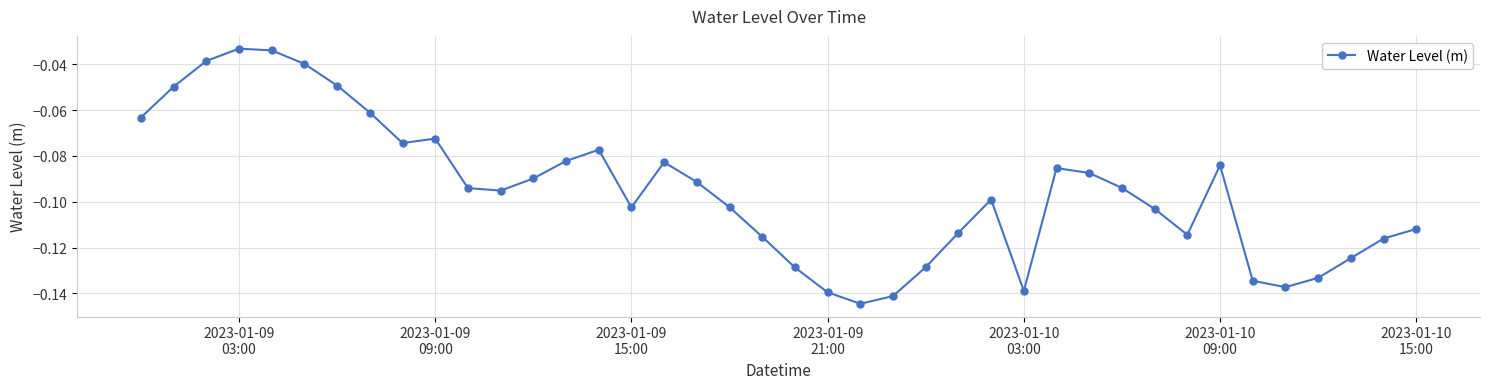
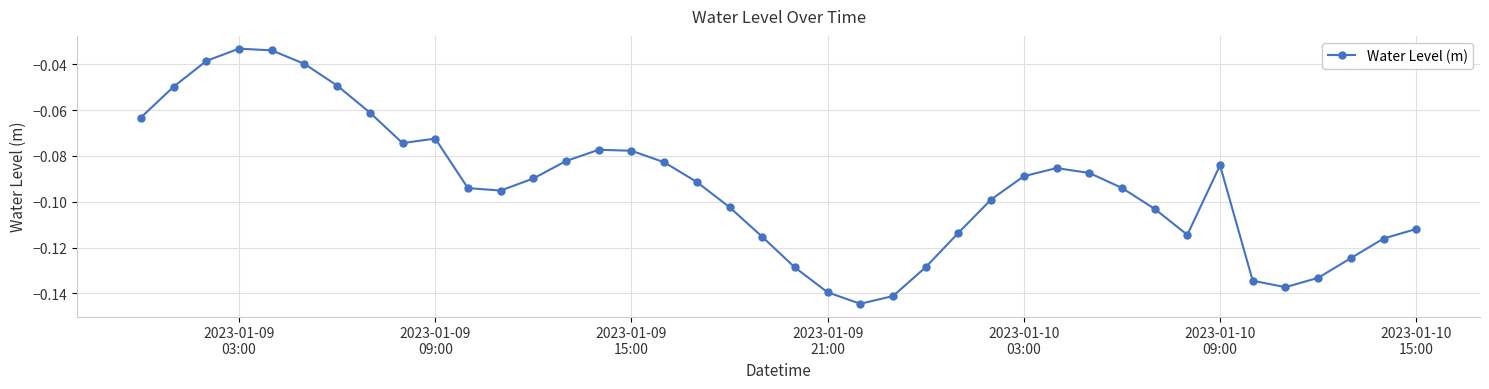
  {
    "2023-01-09 03:00": -0.033,
    "2023-01-09 09:00": -0.072,
-   "2023-01-09 15:00": -0.102,
+   "2023-01-09 15:00": -0.078,
    "2023-01-09 21:00": -0.140,
-   "2023-01-10 03:00": -0.139,
+   "2023-01-10 03:00": -0.089,
    "2023-01-10 09:00": -0.084,
    "2023-01-10 15:00": -0.112
  }
